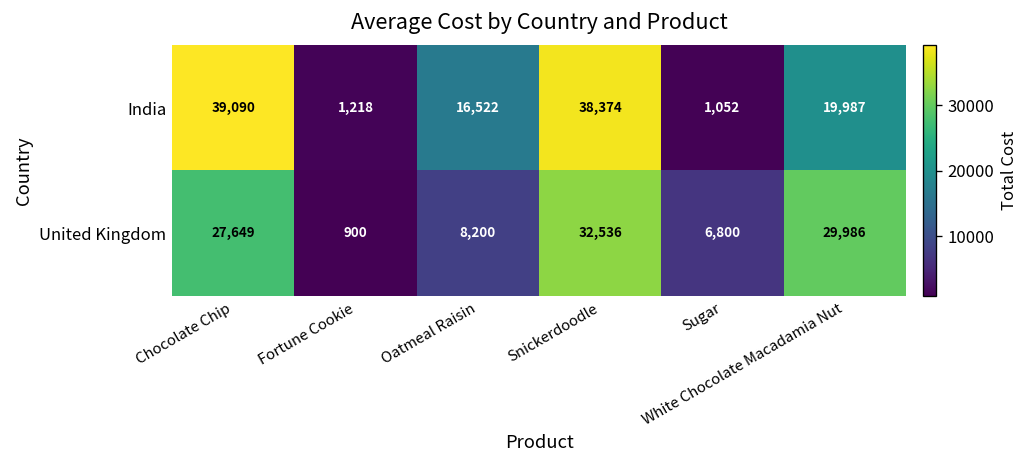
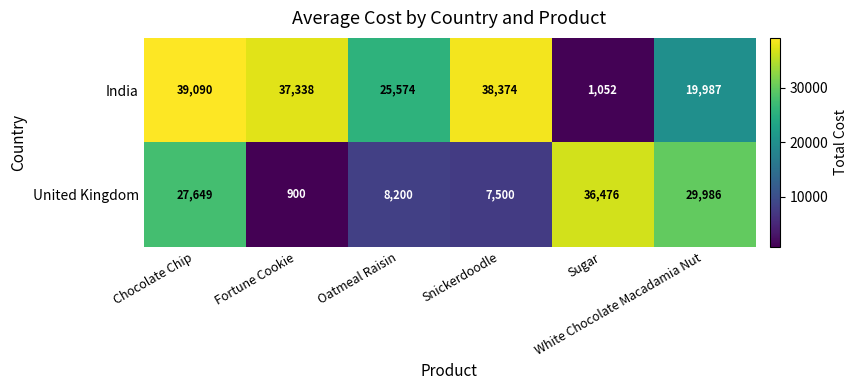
  {
    "India": {
      "Chocolate Chip": "39,090",
-     "Fortune Cookie": "1,218",
-     "Oatmeal Raisin": "16,522",
+     "Fortune Cookie": "37,338",
+     "Oatmeal Raisin": "25,574",
      "Snickerdoodle": "38,374",
      "Sugar": "1,052",
      "White Chocolate Macadamia Nut": "19,987"
    },
    "United Kingdom": {
      "Chocolate Chip": "27,649",
      "Fortune Cookie": "900",
      "Oatmeal Raisin": "8,200",
-     "Snickerdoodle": "32,536",
-     "Sugar": "6,800",
+     "Snickerdoodle": "7,500",
+     "Sugar": "36,476",
      "White Chocolate Macadamia Nut": "29,986"
    }
  }
